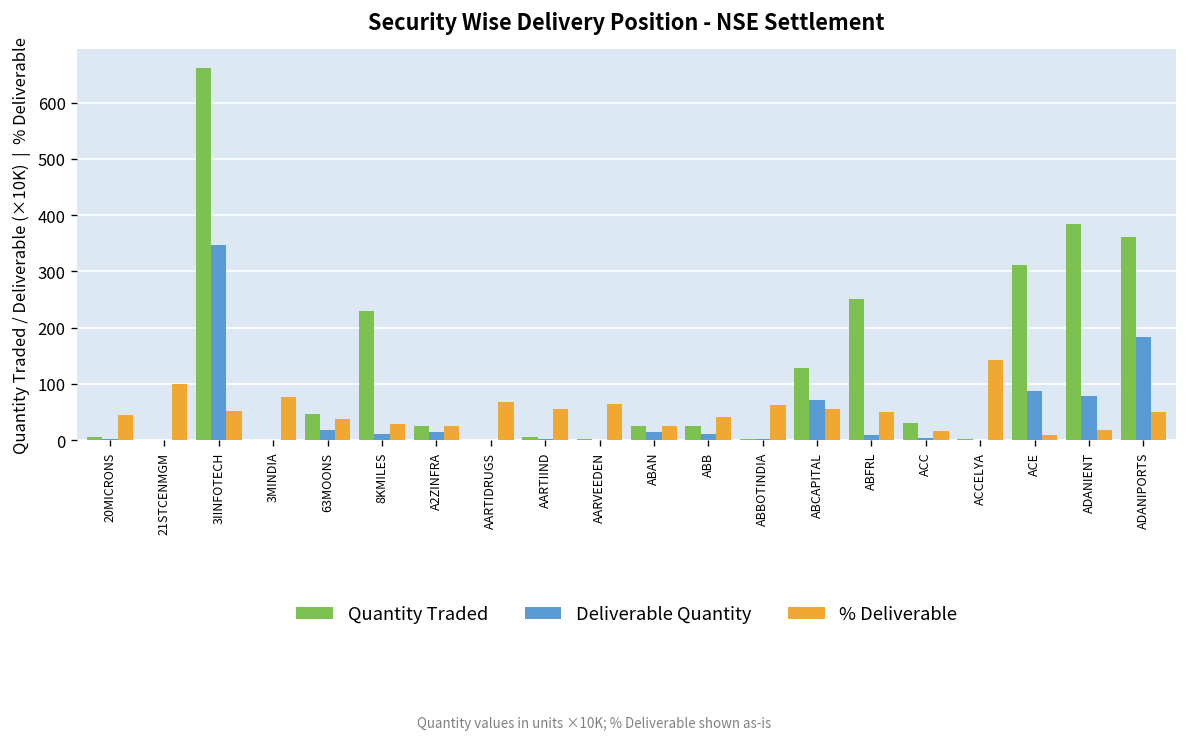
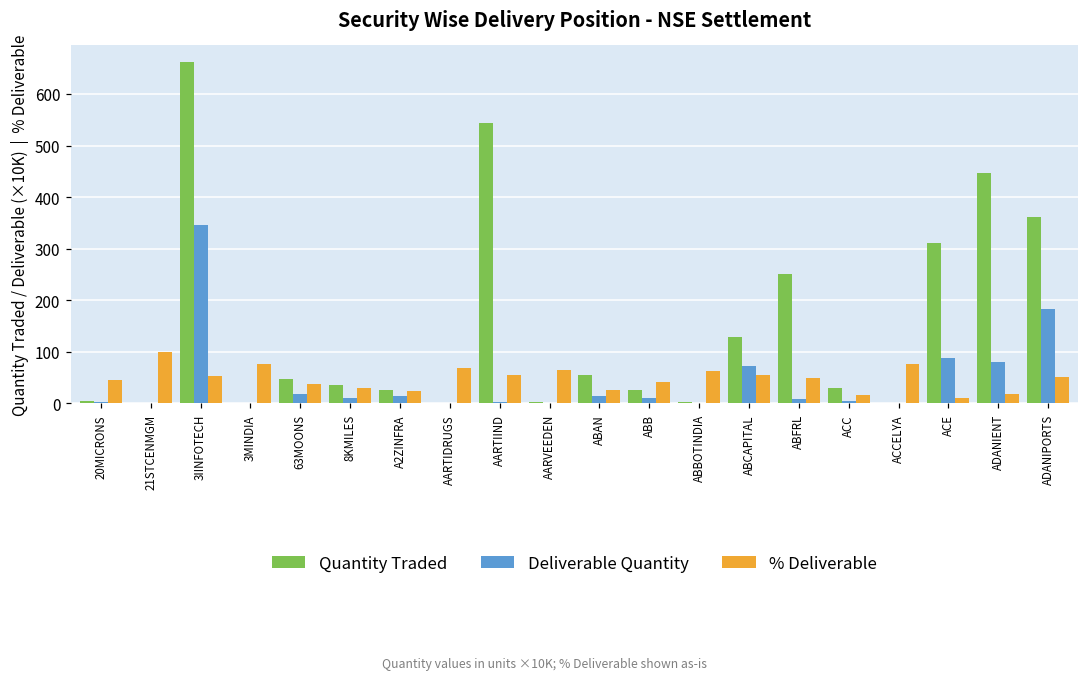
  {
    "Quantity Traded": {
      "3IINFOTECH": 660,
      "63MOONS": 50,
-     "8KMILES": 230,
+     "8KMILES": 40,
      "A2ZINFRA": 30,
-     "AARTIIND": 10,
-     "ABAN": 30,
+     "AARTIIND": 540,
+     "ABAN": 60,
      "ABB": 30,
      "ABCAPITAL": 130,
      "ABFRL": 250,
      "ACC": 30,
      "ACE": 310,
-     "ADANIENT": 380,
+     "ADANIENT": 450,
      "ADANIPORTS": 360
    },
    "Deliverable Quantity": {
      "3IINFOTECH": 350,
      "63MOONS": 20,
      "8KMILES": 10,
      "A2ZINFRA": 10,
      "ABAN": 10,
      "ABB": 10,
      "ABCAPITAL": 70,
      "ABFRL": 10,
      "ACE": 90,
      "ADANIENT": 80,
      "ADANIPORTS": 180
    },
    "% Deliverable": {
      "20MICRONS": 40,
      "21STCENMGM": 100,
      "3IINFOTECH": 50,
      "3MINDIA": 80,
      "63MOONS": 40,
      "8KMILES": 30,
      "A2ZINFRA": 20,
      "AARTIDRUGS": 70,
      "AARTIIND": 60,
      "AARVEEDEN": 70,
      "ABAN": 30,
      "ABB": 40,
      "ABBOTINDIA": 60,
      "ABCAPITAL": 60,
      "ABFRL": 50,
      "ACC": 20,
-     "ACCELYA": 140,
+     "ACCELYA": 80,
      "ACE": 10,
      "ADANIENT": 20,
      "ADANIPORTS": 50
    }
  }
